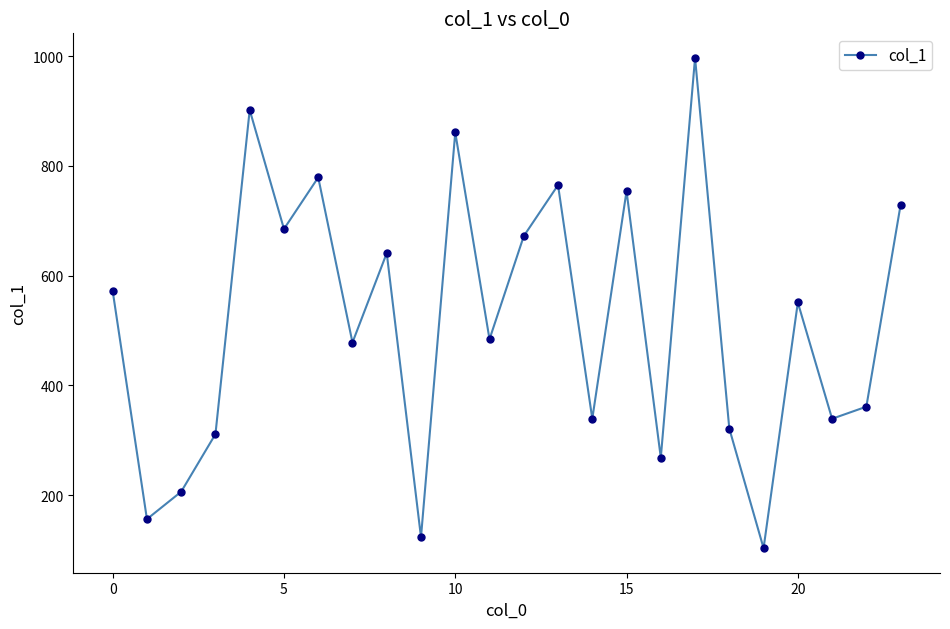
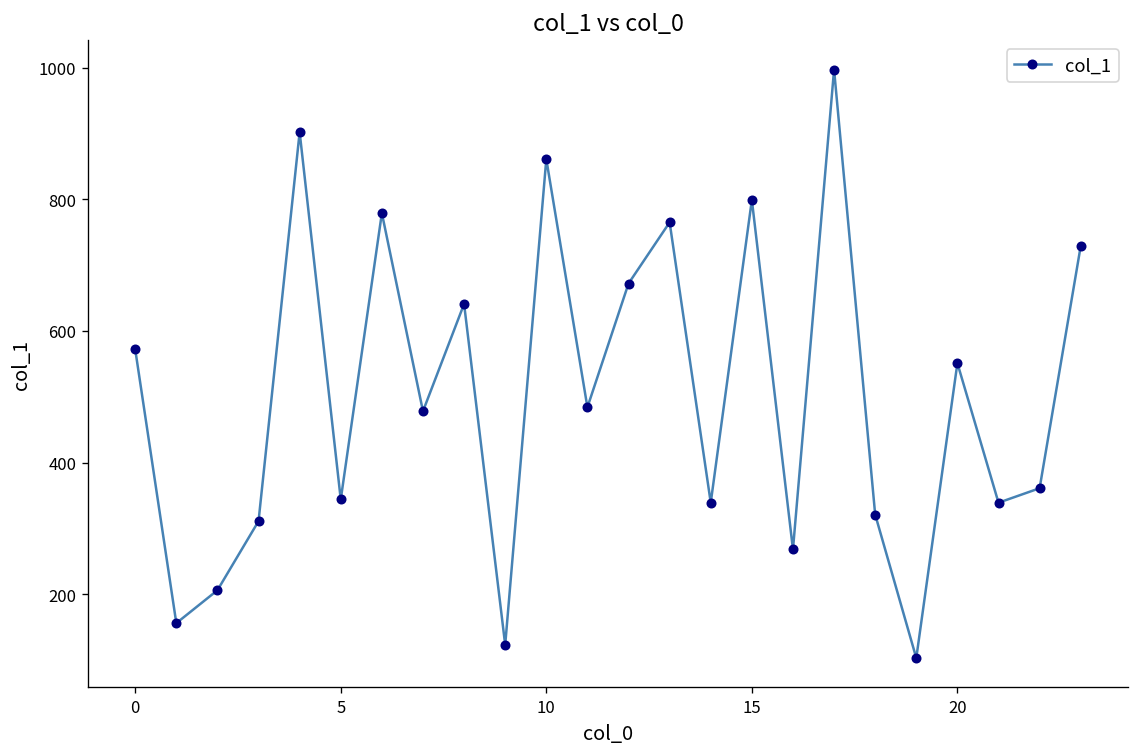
  {
    "0": 570,
-   "5": 690,
+   "5": 340,
    "10": 860,
-   "15": 750,
+   "15": 800,
    "20": 550
  }
